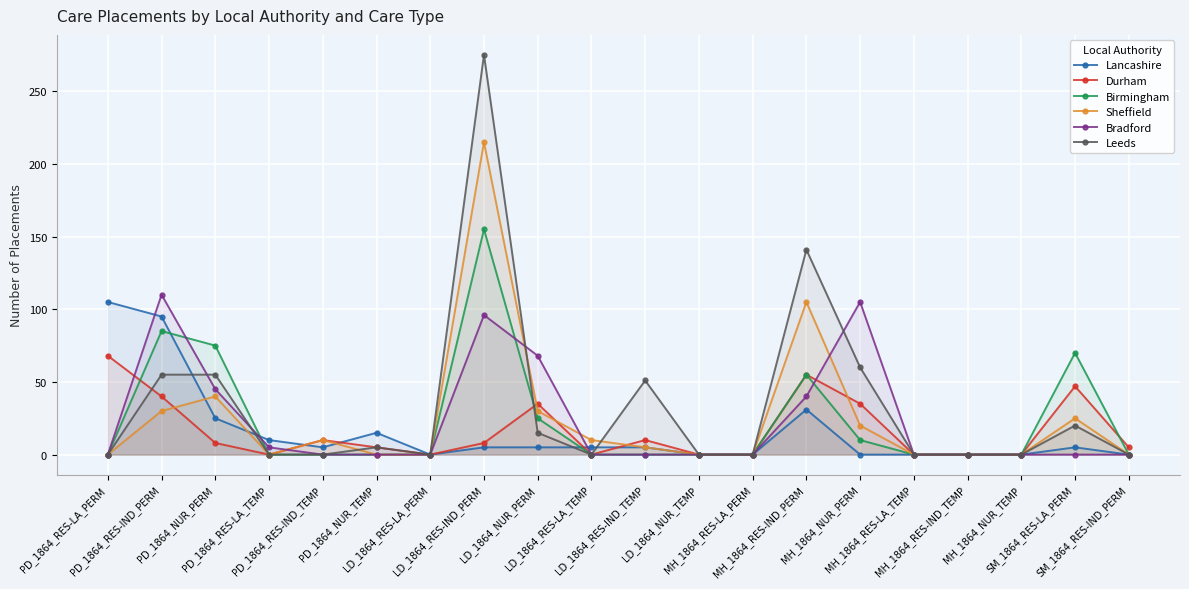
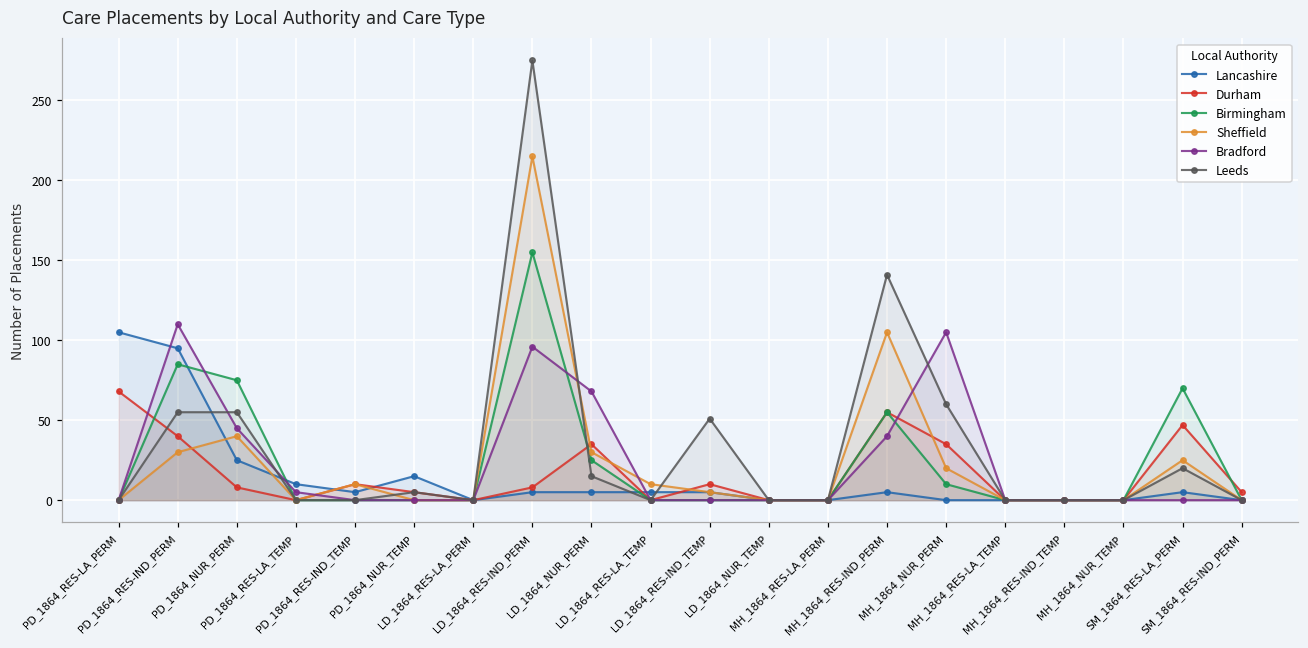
  {
    "Lancashire": {
      "PD_1864_RES-LA_PERM": 105,
      "PD_1864_RES-IND_PERM": 95,
      "PD_1864_NUR_PERM": 25,
      "PD_1864_RES-LA_TEMP": 10,
      "PD_1864_RES-IND_TEMP": 5,
      "PD_1864_NUR_TEMP": 15,
      "LD_1864_RES-IND_PERM": 5,
      "LD_1864_NUR_PERM": 5,
      "LD_1864_RES-LA_TEMP": 5,
-     "MH_1864_RES-IND_PERM": 31,
+     "MH_1864_RES-IND_PERM": 5,
      "MH_1864_NUR_PERM": 0,
      "SM_1864_RES-LA_PERM": 5
    },
    "Durham": {
      "PD_1864_RES-LA_PERM": 68,
      "PD_1864_RES-IND_PERM": 40,
      "PD_1864_NUR_PERM": 8,
      "LD_1864_RES-IND_PERM": 8,
      "LD_1864_NUR_PERM": 35,
      "LD_1864_RES-IND_TEMP": 10,
      "MH_1864_NUR_PERM": 35,
      "SM_1864_RES-LA_PERM": 47,
      "SM_1864_RES-IND_PERM": 5
    },
    "Birmingham": {
      "PD_1864_RES-IND_PERM": 85,
      "PD_1864_NUR_PERM": 75,
      "LD_1864_RES-IND_PERM": 155,
      "LD_1864_NUR_PERM": 25,
      "MH_1864_NUR_PERM": 10,
      "SM_1864_RES-LA_PERM": 70
    },
    "Sheffield": {
      "PD_1864_RES-IND_PERM": 30,
      "PD_1864_NUR_PERM": 40,
      "LD_1864_RES-IND_PERM": 215,
      "LD_1864_NUR_PERM": 30,
      "LD_1864_RES-LA_TEMP": 10,
      "MH_1864_RES-IND_PERM": 105,
      "MH_1864_NUR_PERM": 20,
      "SM_1864_RES-LA_PERM": 25
    },
    "Bradford": {
      "PD_1864_RES-IND_PERM": 110,
      "PD_1864_NUR_PERM": 45,
      "PD_1864_RES-LA_TEMP": 5,
      "LD_1864_RES-IND_PERM": 96,
      "LD_1864_NUR_PERM": 68,
      "MH_1864_RES-IND_PERM": 40,
      "MH_1864_NUR_PERM": 105,
      "SM_1864_RES-LA_PERM": 0
    },
    "Leeds": {
      "PD_1864_RES-IND_PERM": 55,
      "PD_1864_NUR_PERM": 55,
      "LD_1864_RES-IND_PERM": 275,
      "LD_1864_NUR_PERM": 15,
      "LD_1864_RES-IND_TEMP": 51,
      "MH_1864_RES-IND_PERM": 141,
      "MH_1864_NUR_PERM": 60,
      "SM_1864_RES-LA_PERM": 20
    }
  }
